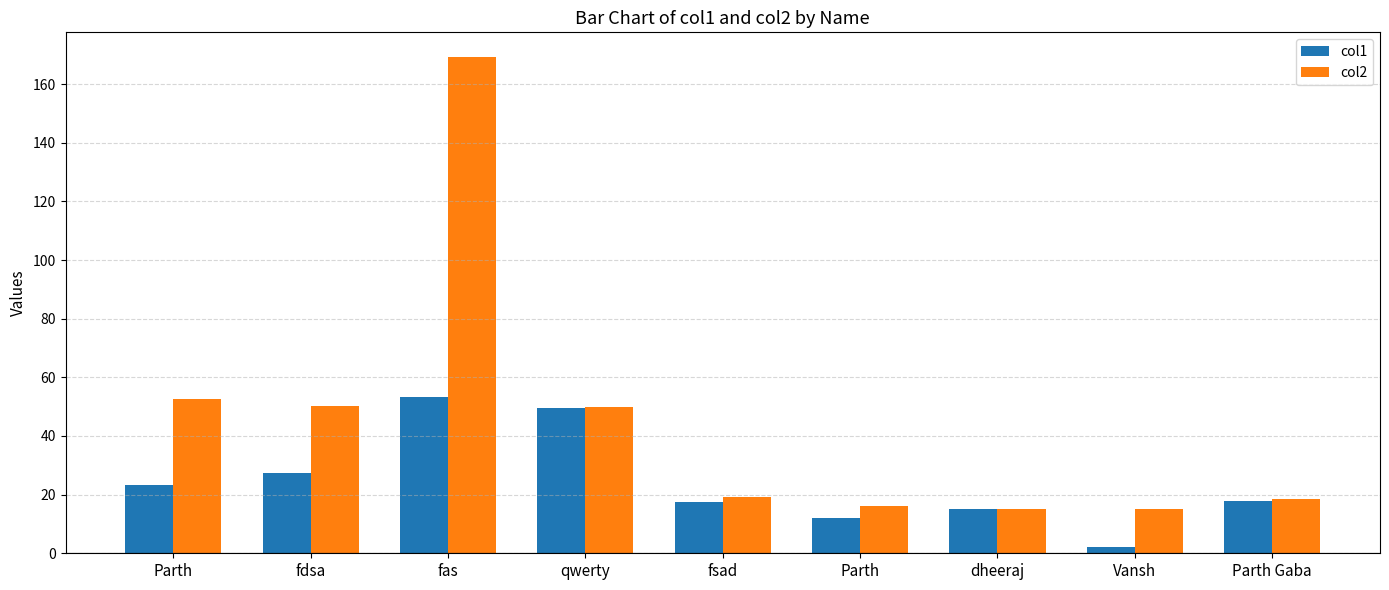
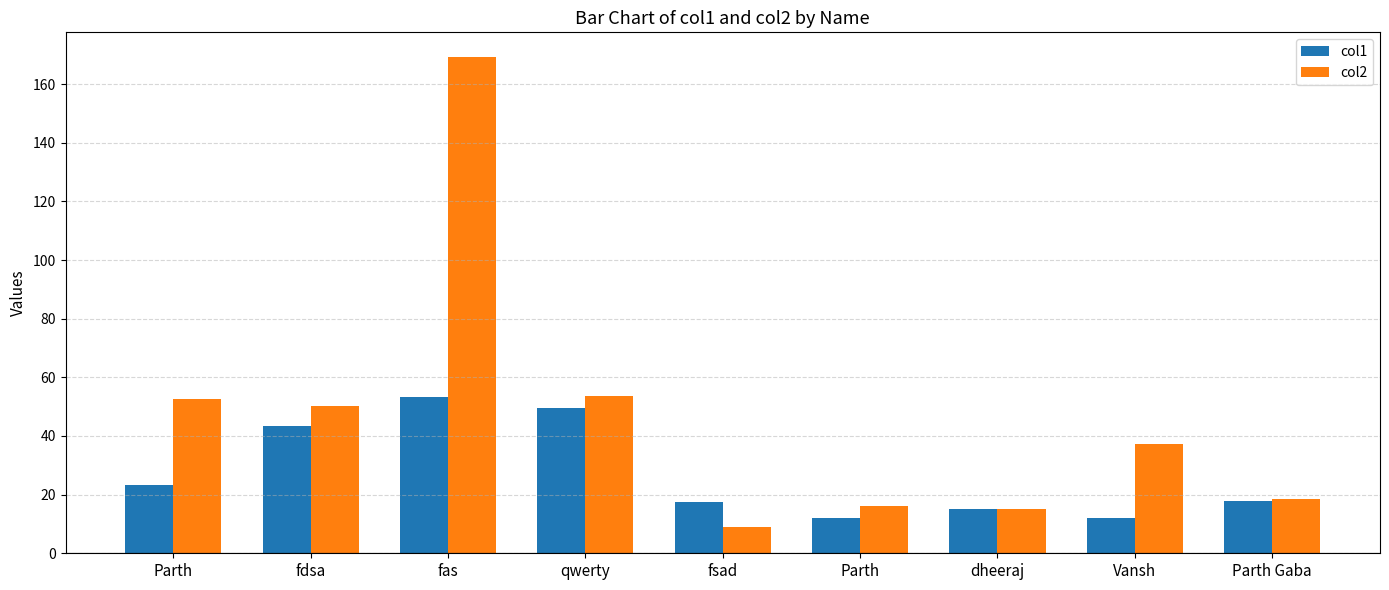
  {
    "col1": {
-     "fdsa": 27,
+     "fdsa": 44,
      "fas": 53,
      "qwerty": 50,
      "fsad": 17,
      "dheeraj": 15,
-     "Vansh": 2,
+     "Vansh": 12,
      "Parth Gaba": 18
    },
    "col2": {
      "fdsa": 50,
      "fas": 169,
-     "qwerty": 50,
-     "fsad": 19,
+     "qwerty": 54,
+     "fsad": 9,
      "dheeraj": 15,
-     "Vansh": 15,
+     "Vansh": 37,
      "Parth Gaba": 19
    }
  }
